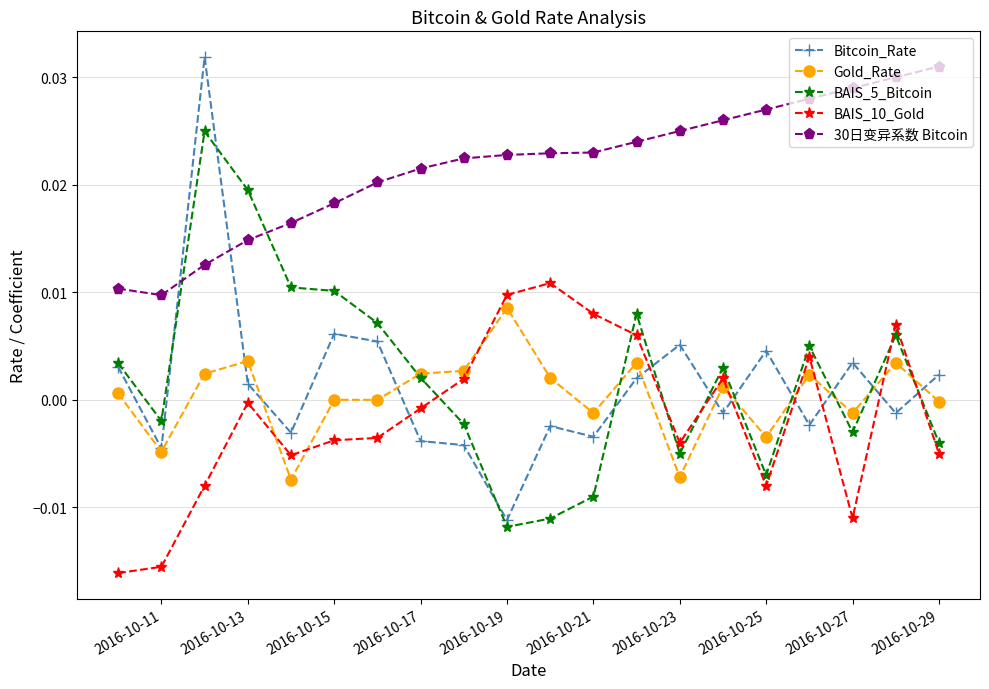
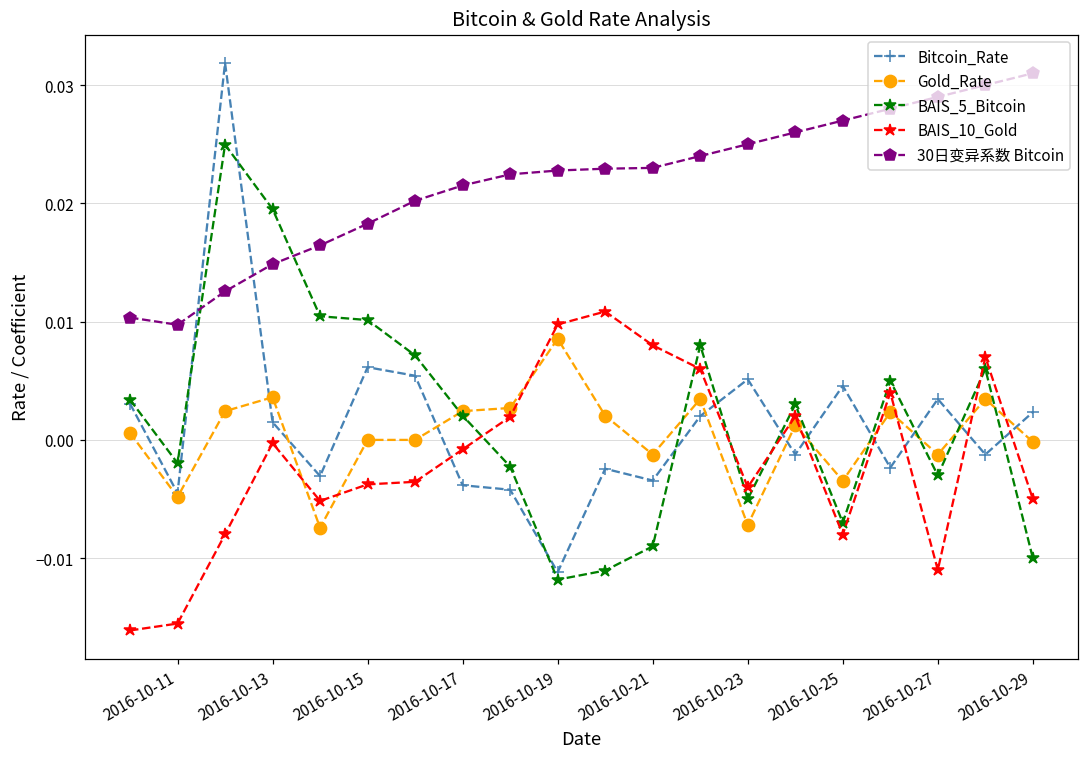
  {
    "Bitcoin_Rate": {
      "2016-10-11": -0.0045,
      "2016-10-13": 0.0015,
      "2016-10-15": 0.006,
      "2016-10-17": -0.004,
      "2016-10-19": -0.011,
      "2016-10-21": -0.0034,
      "2016-10-23": 0.005,
      "2016-10-25": 0.0046,
      "2016-10-27": 0.0035,
      "2016-10-29": 0.0023
    },
    "Gold_Rate": {
      "2016-10-11": -0.005,
      "2016-10-13": 0.0036,
      "2016-10-15": 0.000,
      "2016-10-17": 0.0024,
      "2016-10-19": 0.0085,
      "2016-10-21": -0.0012,
      "2016-10-23": -0.007,
      "2016-10-25": -0.0035,
      "2016-10-27": -0.0012,
      "2016-10-29": 0.000
    },
    "BAIS_5_Bitcoin": {
      "2016-10-11": -0.002,
      "2016-10-13": 0.0195,
      "2016-10-15": 0.010,
      "2016-10-17": 0.002,
      "2016-10-19": -0.012,
      "2016-10-21": -0.009,
      "2016-10-23": -0.005,
      "2016-10-25": -0.007,
      "2016-10-27": -0.003,
-     "2016-10-29": -0.004
+     "2016-10-29": -0.010
    },
    "BAIS_10_Gold": {
      "2016-10-11": -0.0155,
      "2016-10-13": -0.0003,
      "2016-10-15": -0.0038,
      "2016-10-17": -0.001,
      "2016-10-19": 0.0098,
      "2016-10-21": 0.008,
      "2016-10-23": -0.004,
      "2016-10-25": -0.008,
      "2016-10-27": -0.011,
      "2016-10-29": -0.005
    },
    "30日变异系数 Bitcoin": {
      "2016-10-11": 0.0097,
      "2016-10-13": 0.015,
      "2016-10-15": 0.0183,
      "2016-10-17": 0.0215,
      "2016-10-19": 0.023,
      "2016-10-21": 0.023,
      "2016-10-23": 0.025,
      "2016-10-25": 0.027
    }
  }
